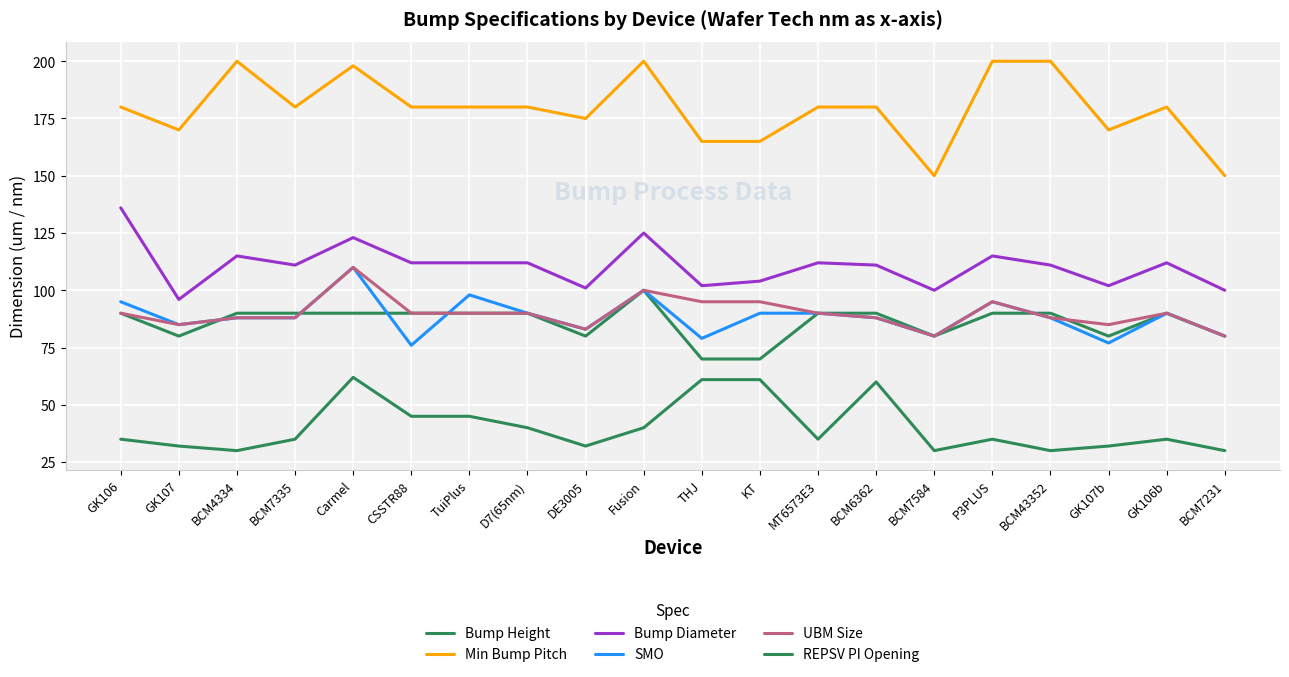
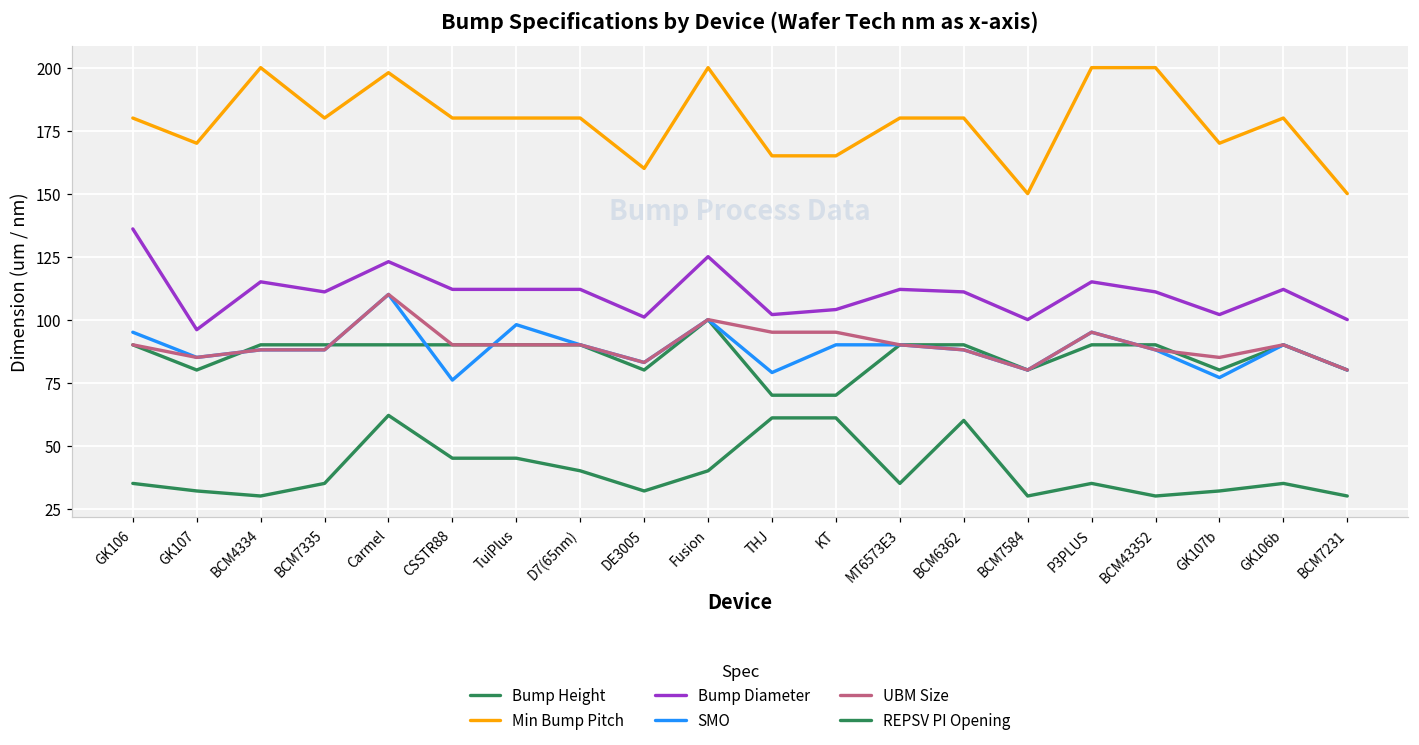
  {
    "Min Bump Pitch": {
      "GK106": 180,
      "GK107": 170,
      "BCM4334": 200,
      "BCM7335": 180,
      "Carmel": 198,
      "CSSTR88": 180,
      "TuiPlus": 180,
      "D7(65nm)": 180,
-     "DE3005": 175,
+     "DE3005": 160,
      "Fusion": 200,
      "THJ": 165,
      "KT": 165,
      "MT6573E3": 180,
      "BCM6362": 180,
      "BCM7584": 150,
      "P3PLUS": 200,
      "BCM43352": 200,
      "GK107b": 170,
      "GK106b": 180,
      "BCM7231": 150
    },
    "Bump Diameter": {
      "GK106": 136,
      "GK107": 96,
      "BCM4334": 115,
      "BCM7335": 111,
      "Carmel": 123,
      "CSSTR88": 112,
      "TuiPlus": 112,
      "D7(65nm)": 112,
      "DE3005": 101,
      "Fusion": 125,
      "THJ": 102,
      "KT": 104,
      "MT6573E3": 112,
      "BCM6362": 111,
      "BCM7584": 100,
      "P3PLUS": 115,
      "BCM43352": 111,
      "GK107b": 102,
      "GK106b": 112,
      "BCM7231": 100
    },
    "SMO": {
      "GK106": 95,
      "CSSTR88": 76,
      "TuiPlus": 98,
      "THJ": 79,
      "KT": 90,
      "GK107b": 77
    },
    "UBM Size": {
      "THJ": 95,
      "KT": 95,
      "GK107b": 85
    }
  }
